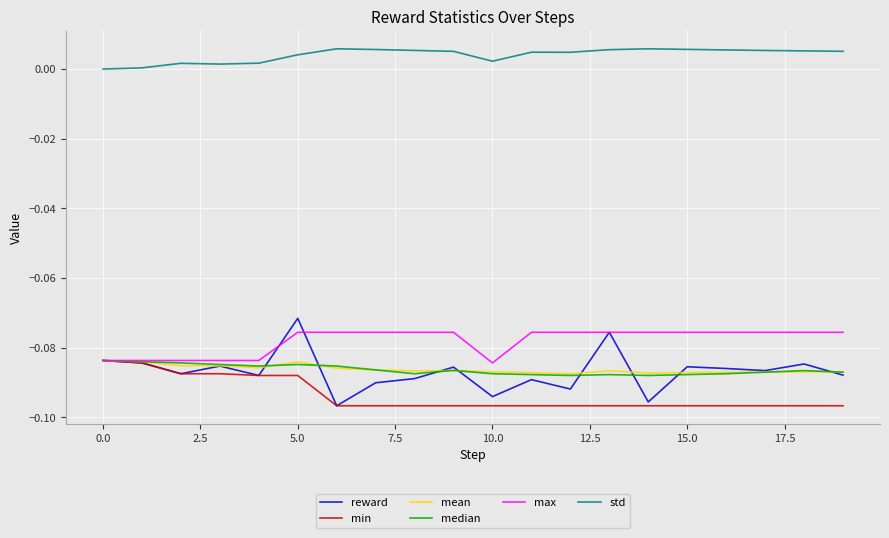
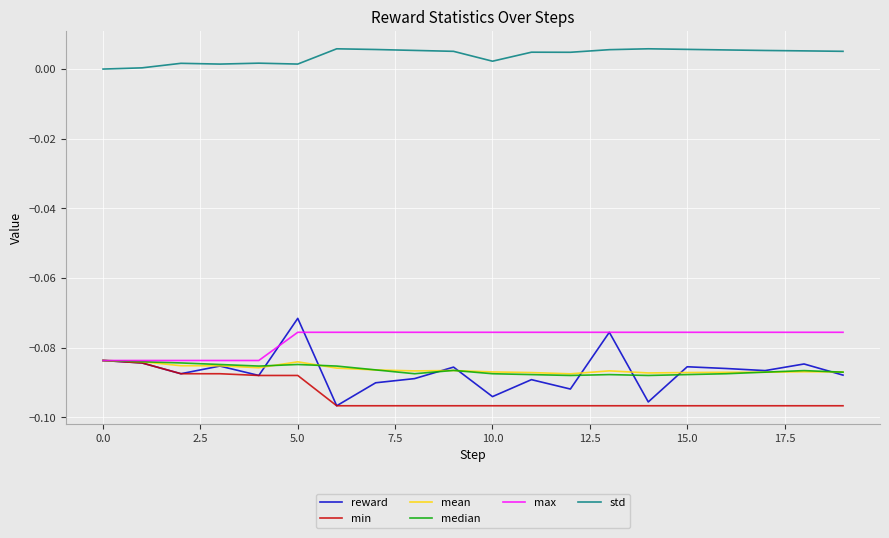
  {
    "reward": {
      "5.0": -0.072,
      "10.0": -0.094,
      "15.0": -0.086
    },
    "min": {
      "5.0": -0.088,
      "10.0": -0.097,
      "15.0": -0.097
    },
    "mean": {
      "5.0": -0.084
    },
    "median": {
      "5.0": -0.085
    },
    "max": {
      "5.0": -0.076,
-     "10.0": -0.084,
+     "10.0": -0.076,
      "15.0": -0.076
    },
    "std": {
      "0.0": 0.000,
-     "5.0": 0.004,
+     "5.0": 0.001,
      "10.0": 0.002,
      "15.0": 0.006
    }
  }
